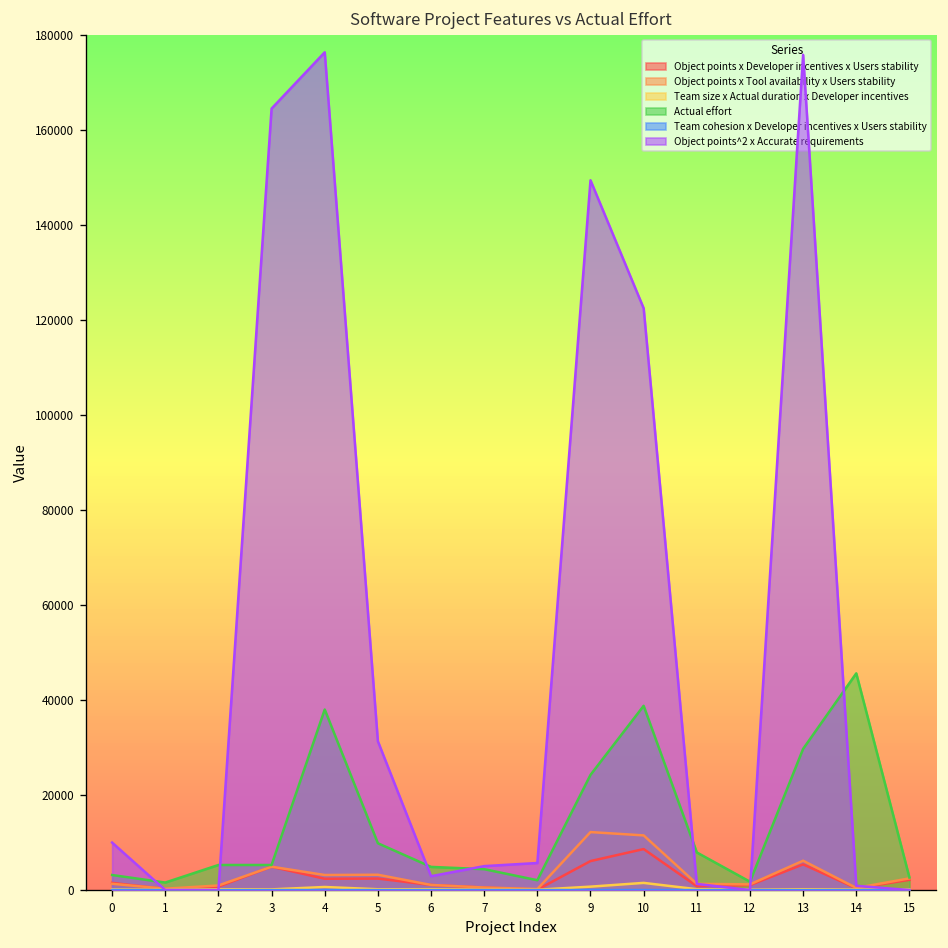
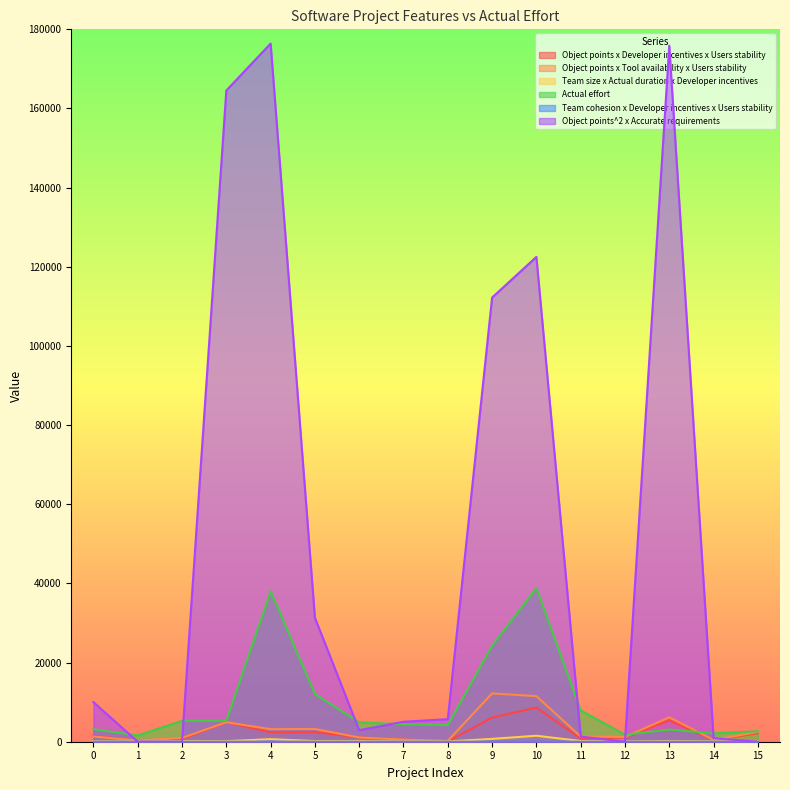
  {
    "Actual effort": {
      "0": 3000,
      "1": 2000,
      "2": 5000,
      "4": 38000,
-     "5": 10000,
+     "5": 12000,
      "6": 5000,
-     "8": 2000,
+     "8": 4000,
      "9": 24000,
      "10": 39000,
      "11": 8000,
-     "13": 30000,
-     "14": 46000
+     "13": 3000,
+     "14": 2000
    },
    "Team cohesion x Developer incentives x Users stability": {
      "9": 0,
      "10": 0
    },
    "Object points^2 x Accurate requirements": {
      "0": 10000,
      "3": 165000,
      "4": 176000,
      "5": 31000,
      "6": 3000,
      "8": 6000,
-     "9": 149000,
+     "9": 112000,
      "10": 123000
    }
  }
